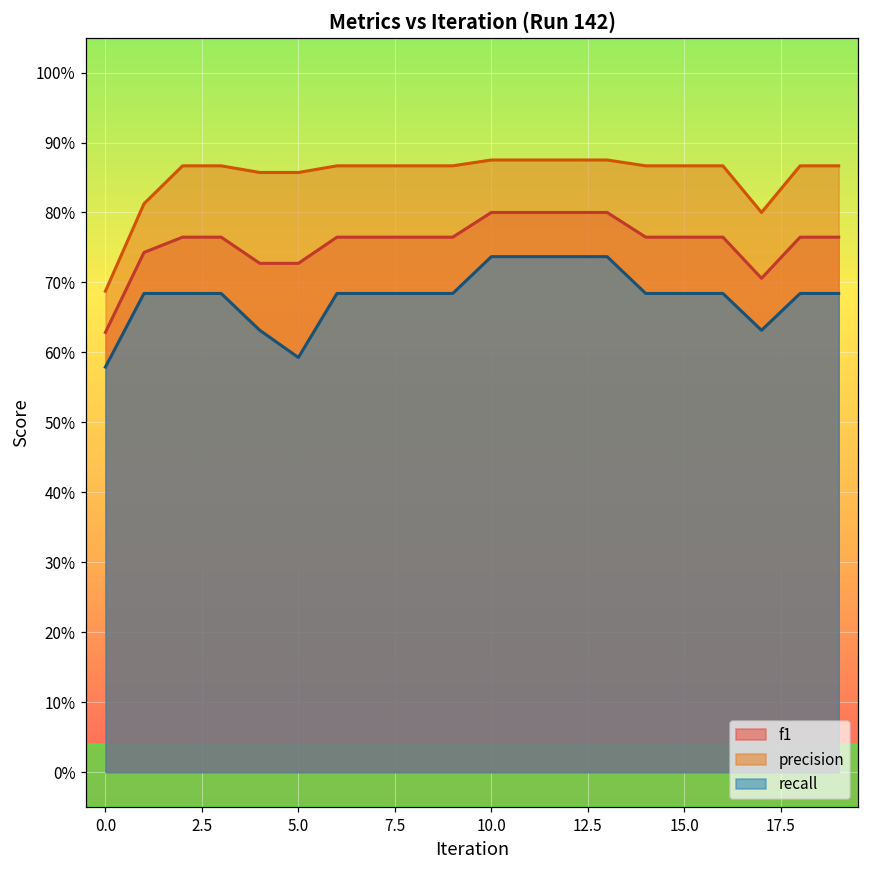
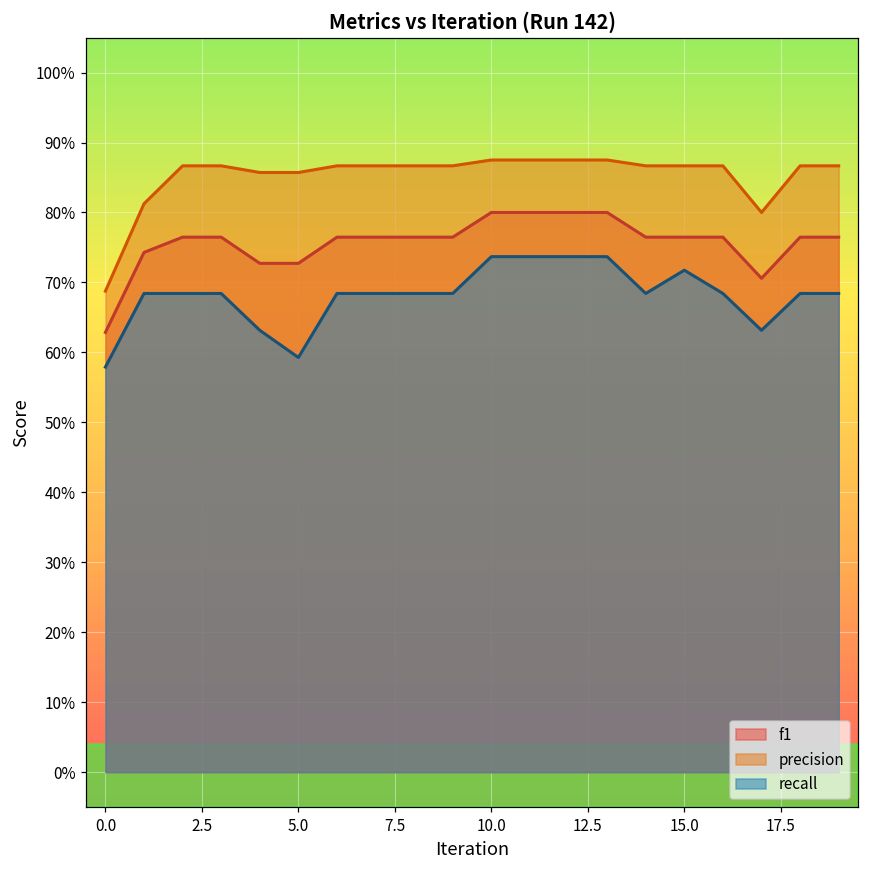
  {
    "recall": {
      "0.0": "58%",
      "5.0": "59%",
      "10.0": "74%",
-     "15.0": "68%"
+     "15.0": "72%"
    }
  }
